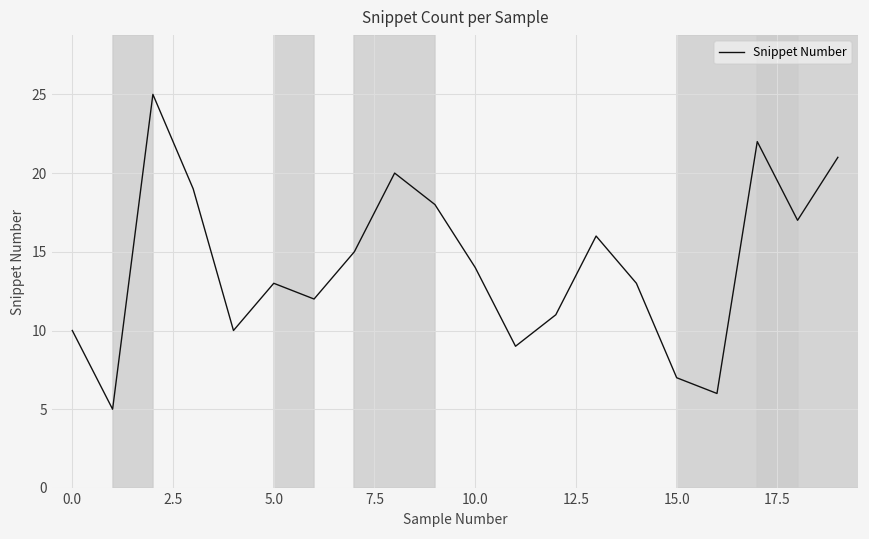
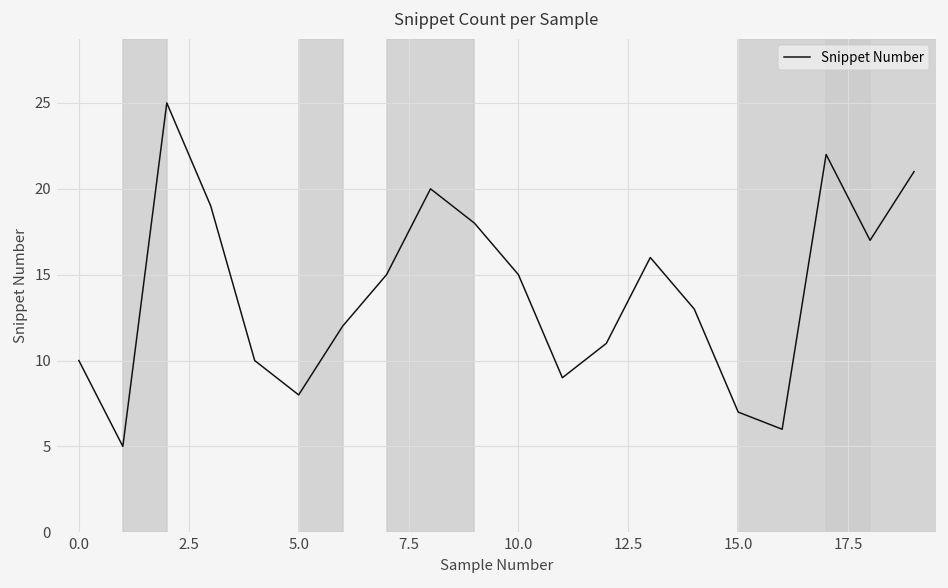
  {
    "0.0": 10,
-   "5.0": 13,
-   "10.0": 14,
+   "5.0": 8,
+   "10.0": 15,
    "15.0": 7
  }
